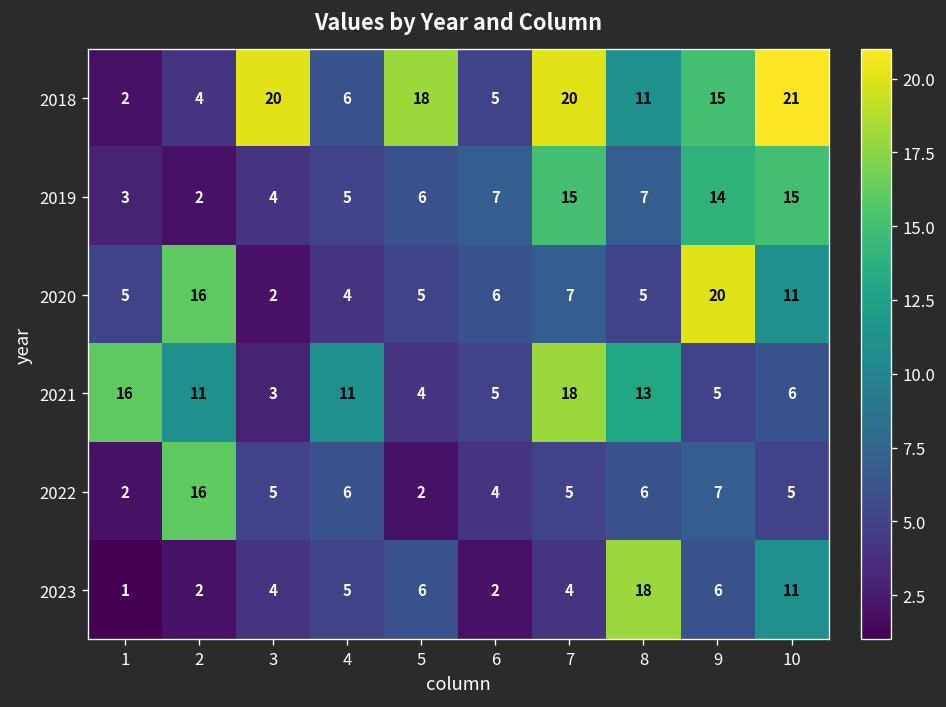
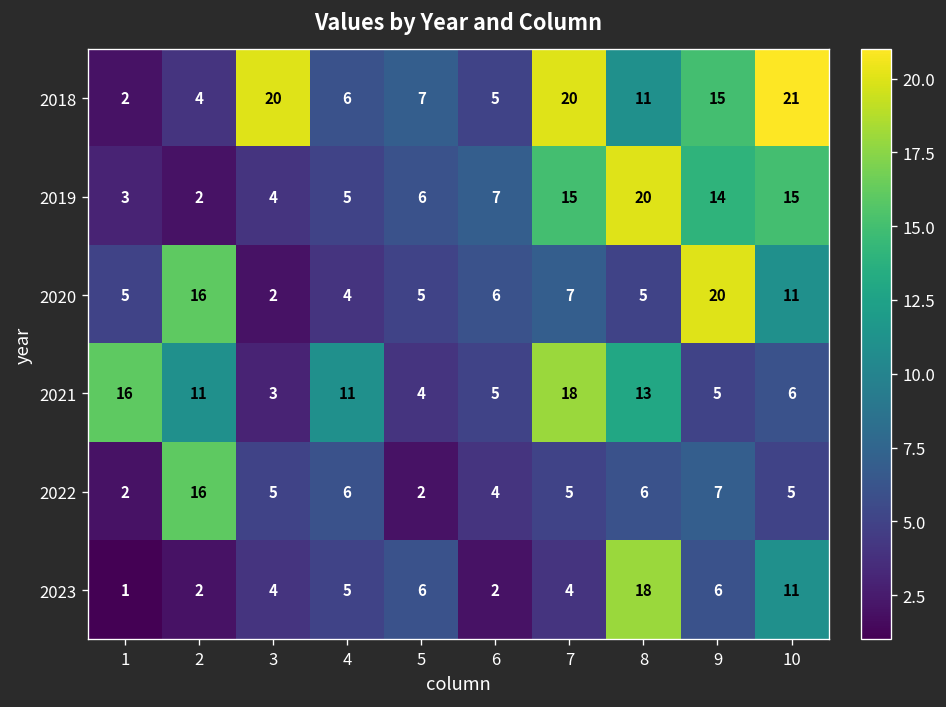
  {
    "2018": {
      "1": 2,
      "2": 4,
      "3": 20,
      "4": 6,
-     "5": 18,
+     "5": 7,
      "6": 5,
      "7": 20,
      "8": 11,
      "9": 15,
      "10": 21
    },
    "2019": {
      "1": 3,
      "2": 2,
      "3": 4,
      "4": 5,
      "5": 6,
      "6": 7,
      "7": 15,
-     "8": 7,
+     "8": 20,
      "9": 14,
      "10": 15
    },
    "2020": {
      "1": 5,
      "2": 16,
      "3": 2,
      "4": 4,
      "5": 5,
      "6": 6,
      "7": 7,
      "8": 5,
      "9": 20,
      "10": 11
    },
    "2021": {
      "1": 16,
      "2": 11,
      "3": 3,
      "4": 11,
      "5": 4,
      "6": 5,
      "7": 18,
      "8": 13,
      "9": 5,
      "10": 6
    },
    "2022": {
      "1": 2,
      "2": 16,
      "3": 5,
      "4": 6,
      "5": 2,
      "6": 4,
      "7": 5,
      "8": 6,
      "9": 7,
      "10": 5
    },
    "2023": {
      "1": 1,
      "2": 2,
      "3": 4,
      "4": 5,
      "5": 6,
      "6": 2,
      "7": 4,
      "8": 18,
      "9": 6,
      "10": 11
    }
  }
